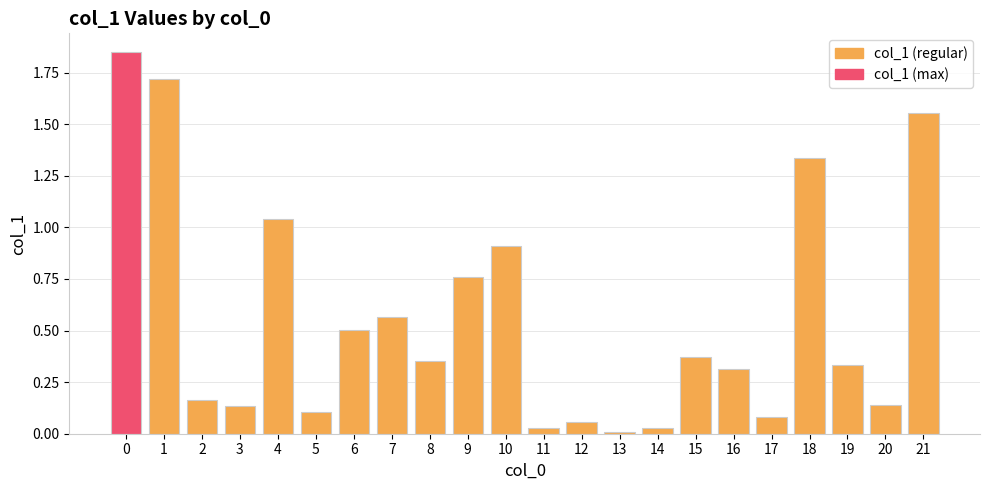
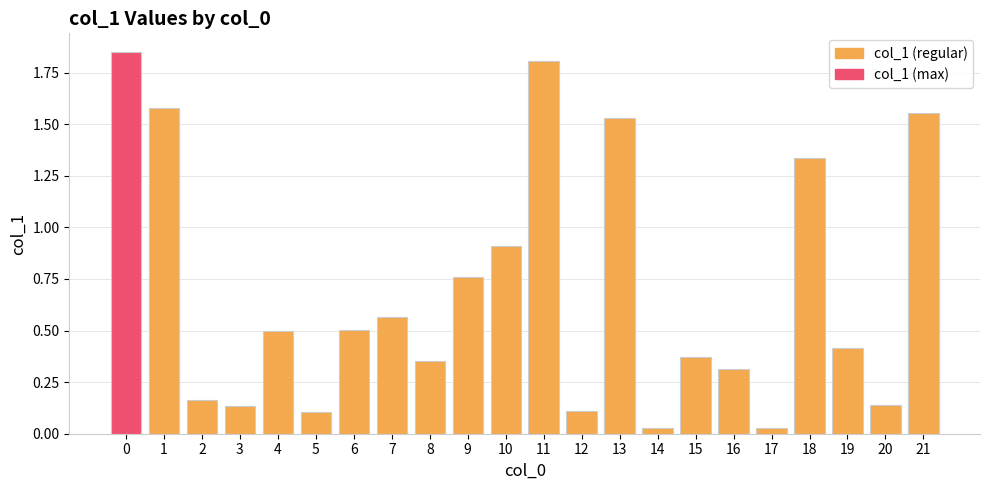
  {
    "0": 1.85,
-   "1": 1.72,
+   "1": 1.58,
    "2": 0.16,
    "3": 0.14,
-   "4": 1.04,
+   "4": 0.50,
    "5": 0.11,
    "6": 0.50,
    "7": 0.57,
    "8": 0.35,
    "9": 0.76,
    "10": 0.91,
-   "11": 0.03,
-   "12": 0.06,
-   "13": 0.01,
+   "11": 1.81,
+   "12": 0.11,
+   "13": 1.53,
    "14": 0.03,
    "15": 0.37,
    "16": 0.31,
-   "17": 0.08,
+   "17": 0.03,
    "18": 1.34,
-   "19": 0.33,
+   "19": 0.42,
    "20": 0.14,
    "21": 1.55
  }
